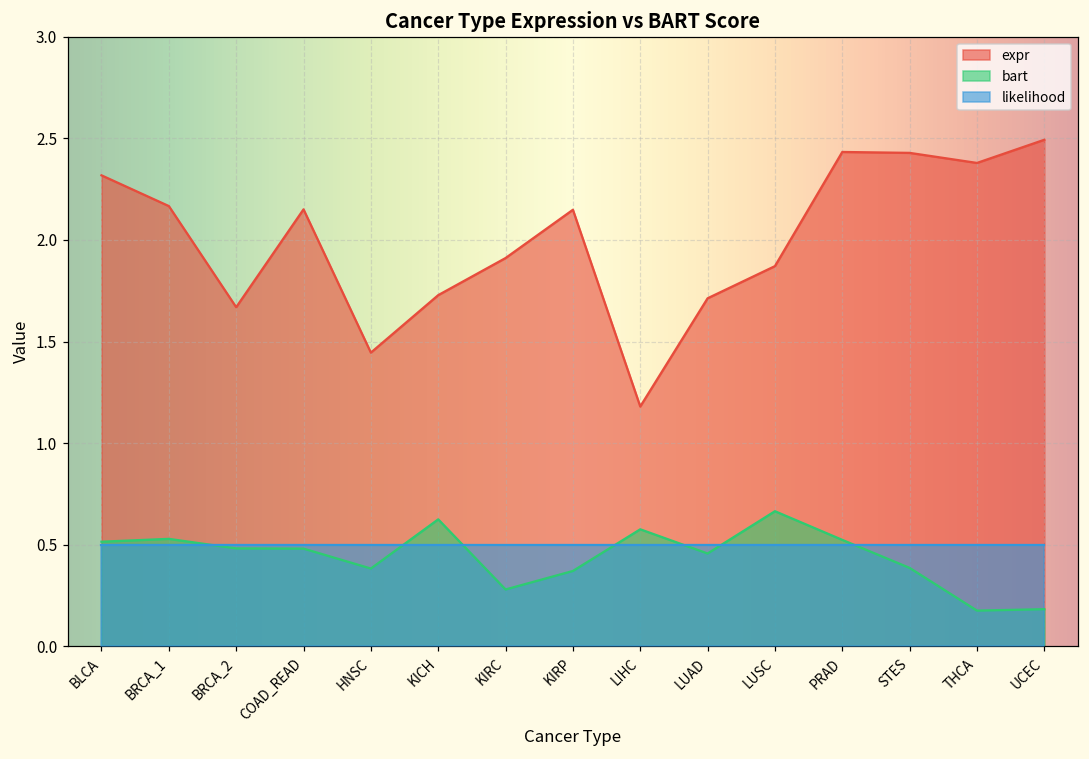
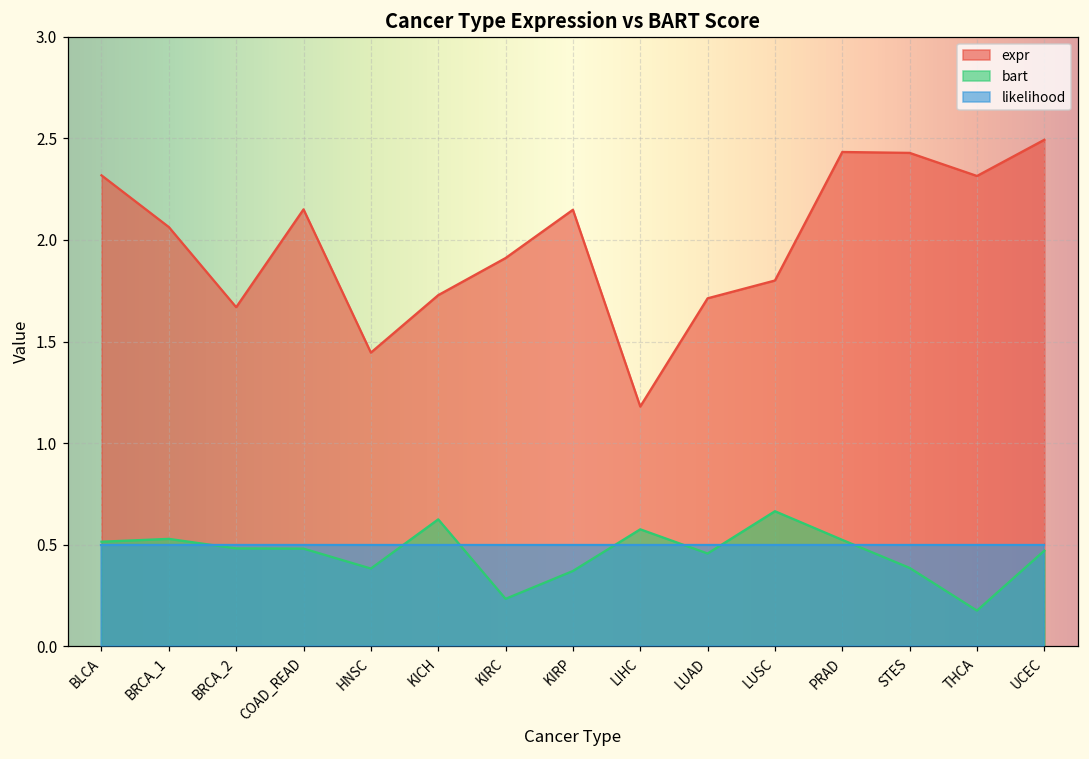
  {
    "expr": {
      "BLCA": 2.32,
-     "BRCA_1": 2.17,
+     "BRCA_1": 2.06,
      "BRCA_2": 1.67,
      "COAD_READ": 2.15,
      "HNSC": 1.45,
      "KICH": 1.73,
      "KIRC": 1.91,
      "KIRP": 2.15,
      "LIHC": 1.18,
      "LUAD": 1.71,
-     "LUSC": 1.87,
+     "LUSC": 1.80,
      "PRAD": 2.43,
      "STES": 2.43,
-     "THCA": 2.38,
+     "THCA": 2.31,
      "UCEC": 2.49
    },
    "bart": {
      "BLCA": 0.52,
      "BRCA_1": 0.53,
      "BRCA_2": 0.48,
      "COAD_READ": 0.48,
      "HNSC": 0.38,
      "KICH": 0.63,
-     "KIRC": 0.28,
+     "KIRC": 0.23,
      "KIRP": 0.37,
      "LIHC": 0.58,
      "LUAD": 0.46,
      "LUSC": 0.67,
      "PRAD": 0.52,
      "STES": 0.39,
      "THCA": 0.18,
-     "UCEC": 0.18
+     "UCEC": 0.47
    },
    "likelihood": {
      "BLCA": 0.50,
      "BRCA_1": 0.50,
      "BRCA_2": 0.50,
      "COAD_READ": 0.50,
      "HNSC": 0.50,
      "KICH": 0.50,
      "KIRC": 0.50,
      "KIRP": 0.50,
      "LIHC": 0.50,
      "LUAD": 0.50,
      "LUSC": 0.50,
      "PRAD": 0.50,
      "STES": 0.50,
      "THCA": 0.50,
      "UCEC": 0.50
    }
  }
